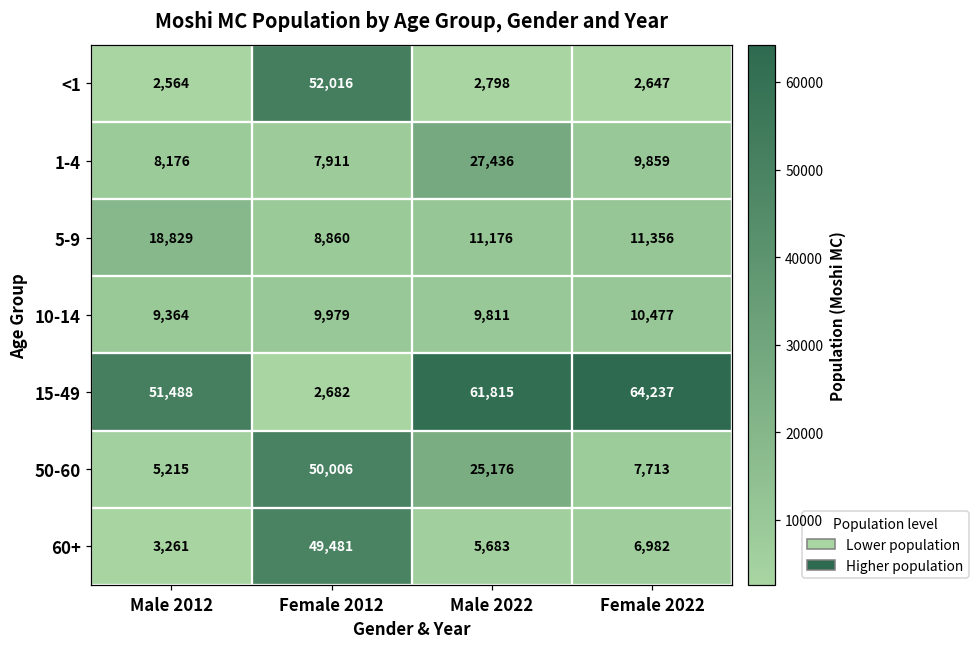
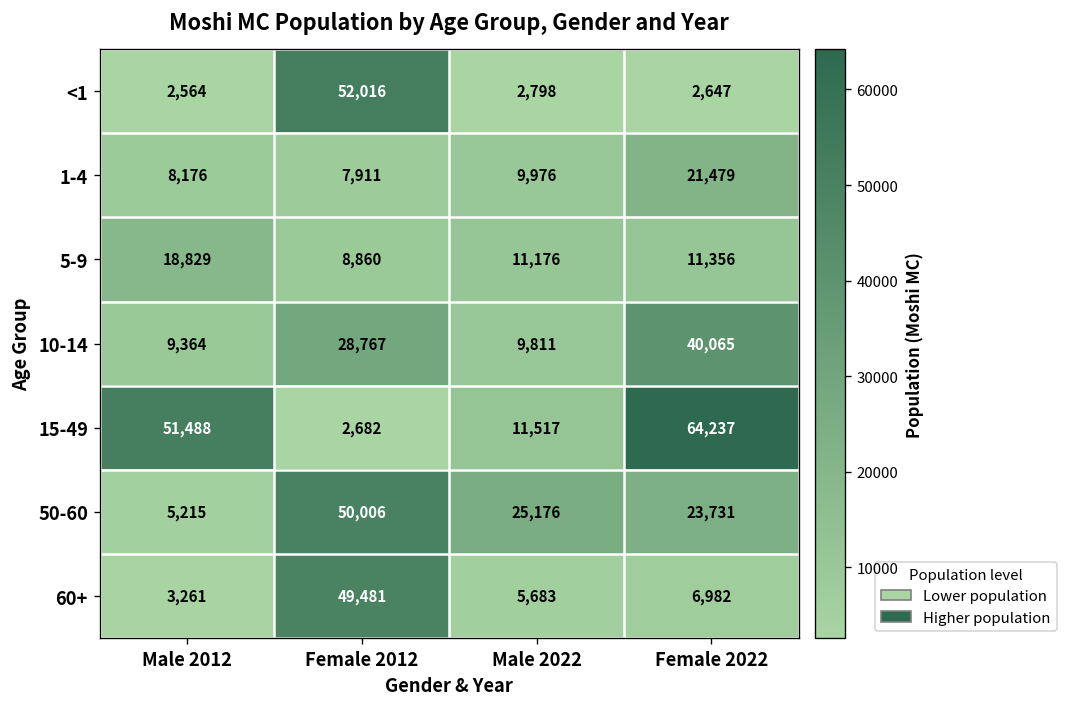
  {
    "<1": {
      "Male 2012": "2,564",
      "Female 2012": "52,016",
      "Male 2022": "2,798",
      "Female 2022": "2,647"
    },
    "1-4": {
      "Male 2012": "8,176",
      "Female 2012": "7,911",
-     "Male 2022": "27,436",
-     "Female 2022": "9,859"
+     "Male 2022": "9,976",
+     "Female 2022": "21,479"
    },
    "5-9": {
      "Male 2012": "18,829",
      "Female 2012": "8,860",
      "Male 2022": "11,176",
      "Female 2022": "11,356"
    },
    "10-14": {
      "Male 2012": "9,364",
-     "Female 2012": "9,979",
+     "Female 2012": "28,767",
      "Male 2022": "9,811",
-     "Female 2022": "10,477"
+     "Female 2022": "40,065"
    },
    "15-49": {
      "Male 2012": "51,488",
      "Female 2012": "2,682",
-     "Male 2022": "61,815",
+     "Male 2022": "11,517",
      "Female 2022": "64,237"
    },
    "50-60": {
      "Male 2012": "5,215",
      "Female 2012": "50,006",
      "Male 2022": "25,176",
-     "Female 2022": "7,713"
+     "Female 2022": "23,731"
    },
    "60+": {
      "Male 2012": "3,261",
      "Female 2012": "49,481",
      "Male 2022": "5,683",
      "Female 2022": "6,982"
    }
  }
